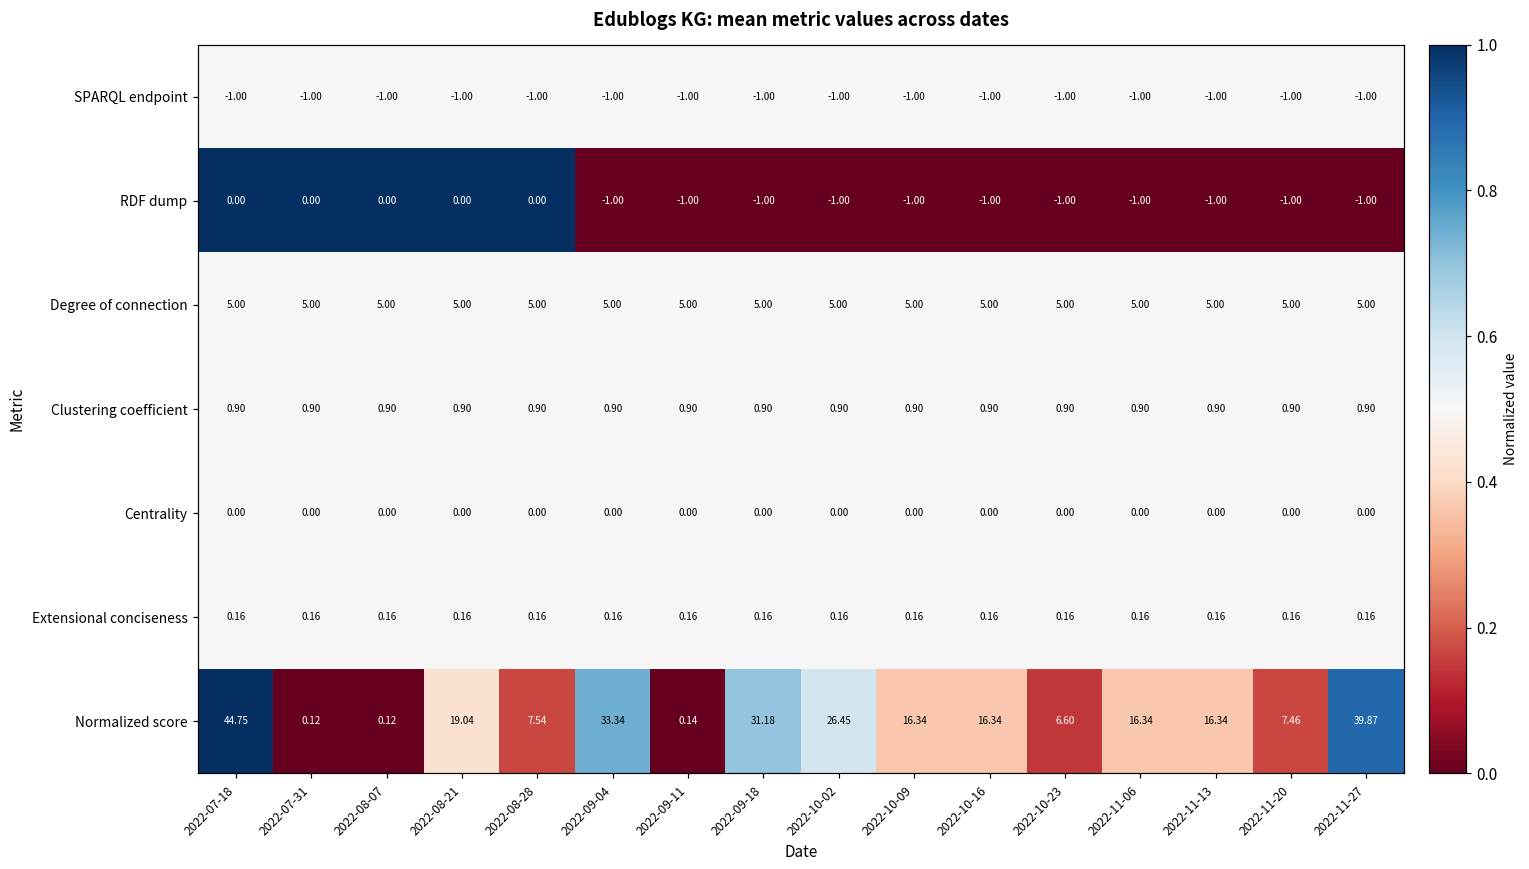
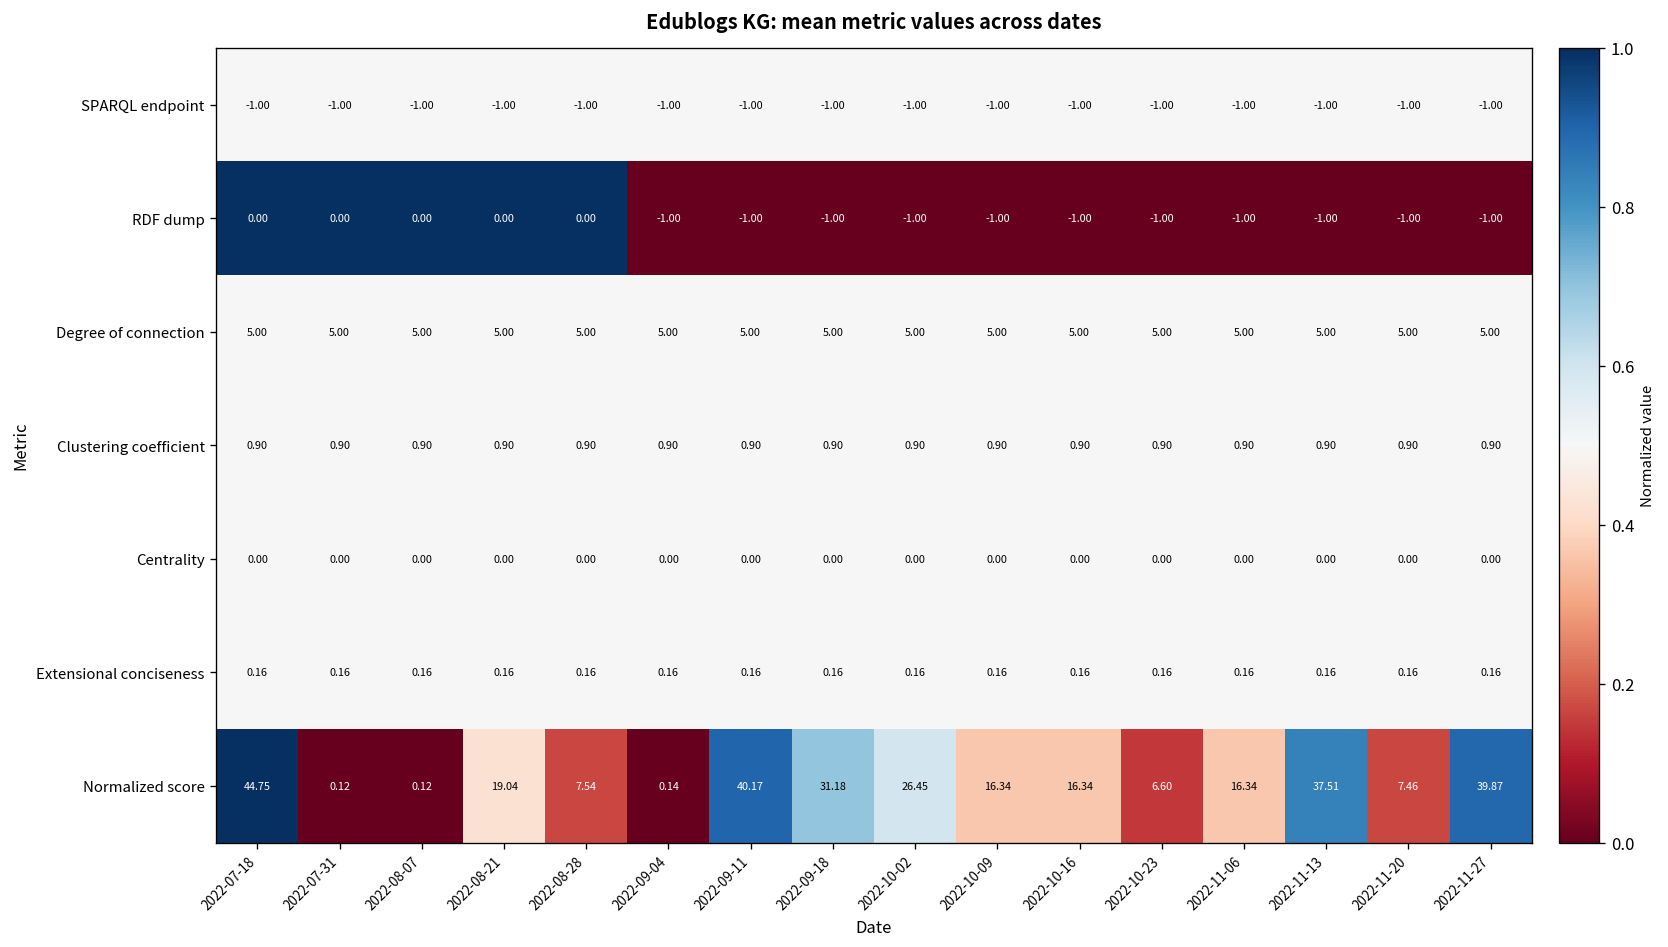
  {
    "SPARQL endpoint": {
      "2022-07-18": -1.00,
      "2022-07-31": -1.00,
      "2022-08-07": -1.00,
      "2022-08-21": -1.00,
      "2022-08-28": -1.00,
      "2022-09-04": -1.00,
      "2022-09-11": -1.00,
      "2022-09-18": -1.00,
      "2022-10-02": -1.00,
      "2022-10-09": -1.00,
      "2022-10-16": -1.00,
      "2022-10-23": -1.00,
      "2022-11-06": -1.00,
      "2022-11-13": -1.00,
      "2022-11-20": -1.00,
      "2022-11-27": -1.00
    },
    "RDF dump": {
      "2022-07-18": 0.00,
      "2022-07-31": 0.00,
      "2022-08-07": 0.00,
      "2022-08-21": 0.00,
      "2022-08-28": 0.00,
      "2022-09-04": -1.00,
      "2022-09-11": -1.00,
      "2022-09-18": -1.00,
      "2022-10-02": -1.00,
      "2022-10-09": -1.00,
      "2022-10-16": -1.00,
      "2022-10-23": -1.00,
      "2022-11-06": -1.00,
      "2022-11-13": -1.00,
      "2022-11-20": -1.00,
      "2022-11-27": -1.00
    },
    "Degree of connection": {
      "2022-07-18": 5.00,
      "2022-07-31": 5.00,
      "2022-08-07": 5.00,
      "2022-08-21": 5.00,
      "2022-08-28": 5.00,
      "2022-09-04": 5.00,
      "2022-09-11": 5.00,
      "2022-09-18": 5.00,
      "2022-10-02": 5.00,
      "2022-10-09": 5.00,
      "2022-10-16": 5.00,
      "2022-10-23": 5.00,
      "2022-11-06": 5.00,
      "2022-11-13": 5.00,
      "2022-11-20": 5.00,
      "2022-11-27": 5.00
    },
    "Clustering coefficient": {
      "2022-07-18": 0.90,
      "2022-07-31": 0.90,
      "2022-08-07": 0.90,
      "2022-08-21": 0.90,
      "2022-08-28": 0.90,
      "2022-09-04": 0.90,
      "2022-09-11": 0.90,
      "2022-09-18": 0.90,
      "2022-10-02": 0.90,
      "2022-10-09": 0.90,
      "2022-10-16": 0.90,
      "2022-10-23": 0.90,
      "2022-11-06": 0.90,
      "2022-11-13": 0.90,
      "2022-11-20": 0.90,
      "2022-11-27": 0.90
    },
    "Centrality": {
      "2022-07-18": 0.00,
      "2022-07-31": 0.00,
      "2022-08-07": 0.00,
      "2022-08-21": 0.00,
      "2022-08-28": 0.00,
      "2022-09-04": 0.00,
      "2022-09-11": 0.00,
      "2022-09-18": 0.00,
      "2022-10-02": 0.00,
      "2022-10-09": 0.00,
      "2022-10-16": 0.00,
      "2022-10-23": 0.00,
      "2022-11-06": 0.00,
      "2022-11-13": 0.00,
      "2022-11-20": 0.00,
      "2022-11-27": 0.00
    },
    "Extensional conciseness": {
      "2022-07-18": 0.16,
      "2022-07-31": 0.16,
      "2022-08-07": 0.16,
      "2022-08-21": 0.16,
      "2022-08-28": 0.16,
      "2022-09-04": 0.16,
      "2022-09-11": 0.16,
      "2022-09-18": 0.16,
      "2022-10-02": 0.16,
      "2022-10-09": 0.16,
      "2022-10-16": 0.16,
      "2022-10-23": 0.16,
      "2022-11-06": 0.16,
      "2022-11-13": 0.16,
      "2022-11-20": 0.16,
      "2022-11-27": 0.16
    },
    "Normalized score": {
      "2022-07-18": 44.75,
      "2022-07-31": 0.12,
      "2022-08-07": 0.12,
      "2022-08-21": 19.04,
      "2022-08-28": 7.54,
-     "2022-09-04": 33.34,
-     "2022-09-11": 0.14,
+     "2022-09-04": 0.14,
+     "2022-09-11": 40.17,
      "2022-09-18": 31.18,
      "2022-10-02": 26.45,
      "2022-10-09": 16.34,
      "2022-10-16": 16.34,
      "2022-10-23": 6.60,
      "2022-11-06": 16.34,
-     "2022-11-13": 16.34,
+     "2022-11-13": 37.51,
      "2022-11-20": 7.46,
      "2022-11-27": 39.87
    }
  }
